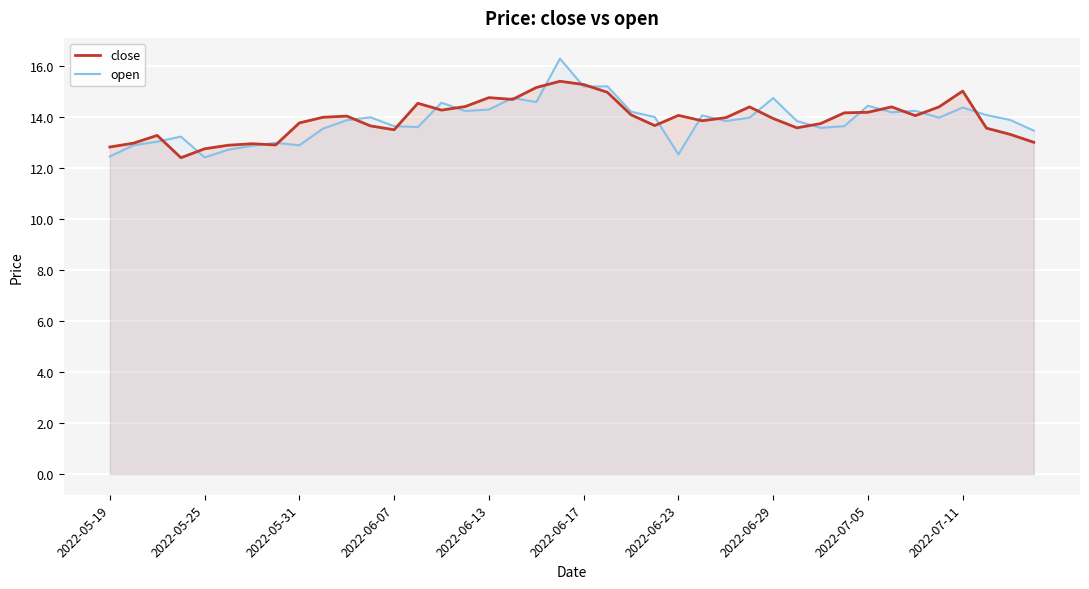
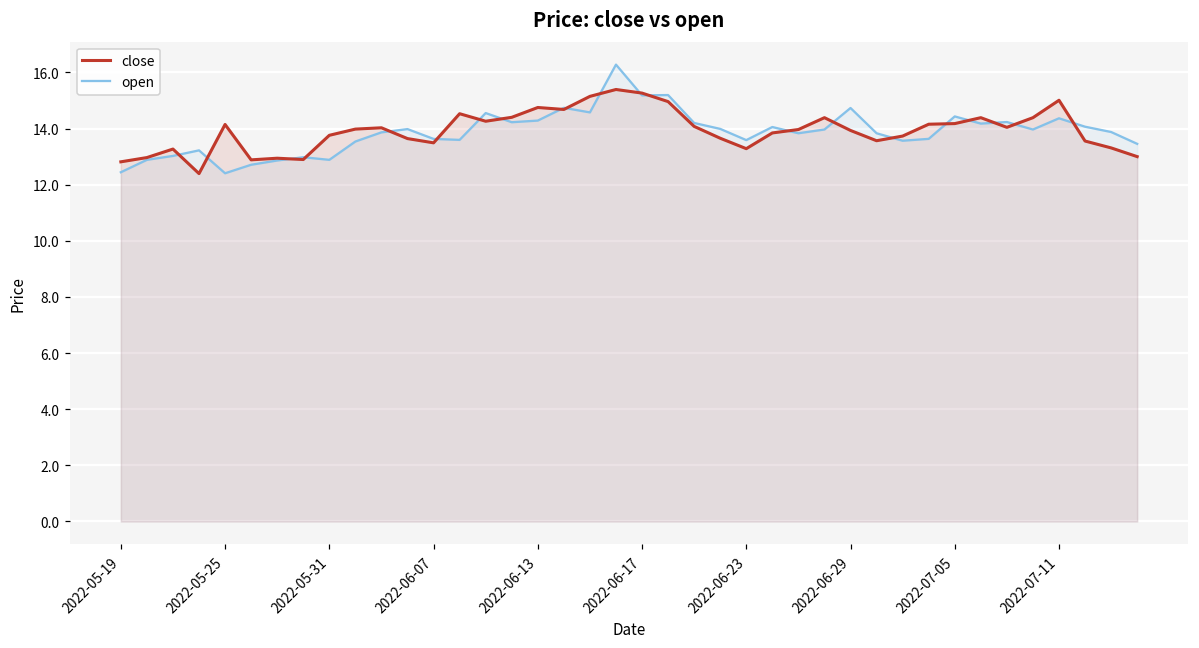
  {
    "close": {
      "2022-05-19": 12.8,
-     "2022-05-25": 12.7,
+     "2022-05-25": 14.1,
      "2022-05-31": 13.8,
      "2022-06-07": 13.5,
      "2022-06-13": 14.8,
-     "2022-06-23": 14.1,
+     "2022-06-23": 13.3,
      "2022-06-29": 13.9,
      "2022-07-05": 14.2,
      "2022-07-11": 15.0
    },
    "open": {
      "2022-05-19": 12.4,
      "2022-05-25": 12.4,
      "2022-05-31": 12.9,
      "2022-06-07": 13.6,
      "2022-06-13": 14.3,
-     "2022-06-23": 12.5,
+     "2022-06-23": 13.6,
      "2022-06-29": 14.7,
      "2022-07-05": 14.4,
      "2022-07-11": 14.4
    }
  }
